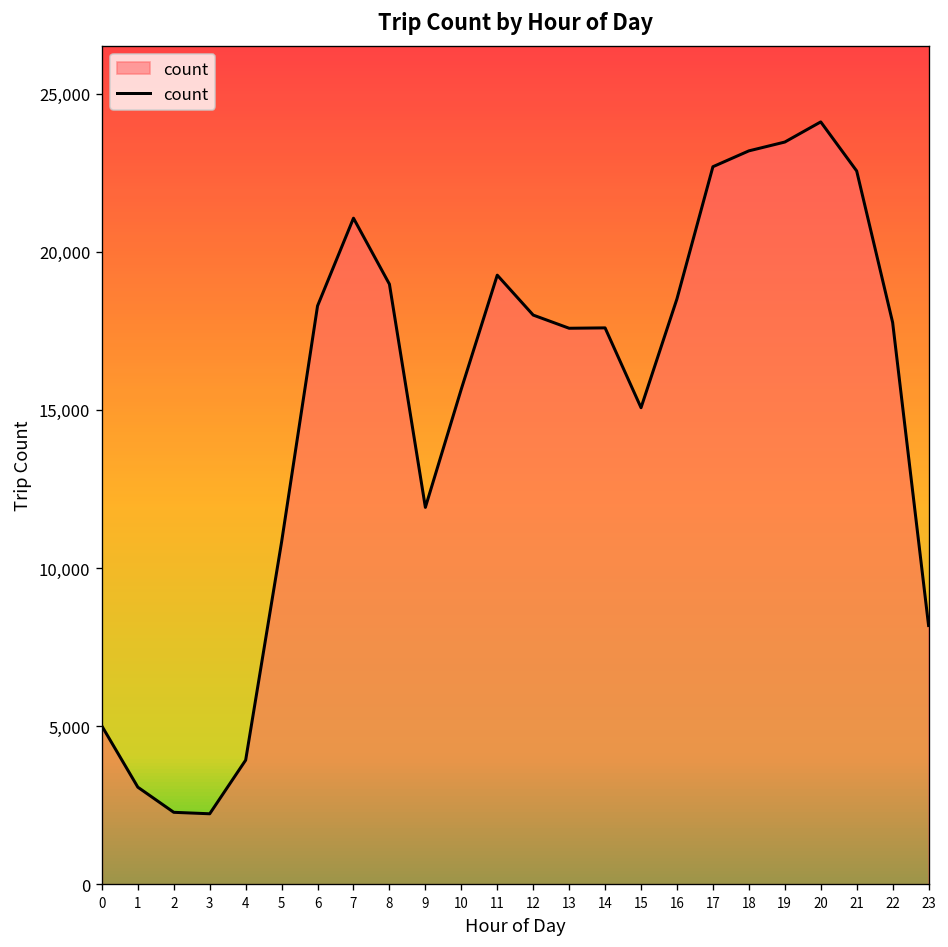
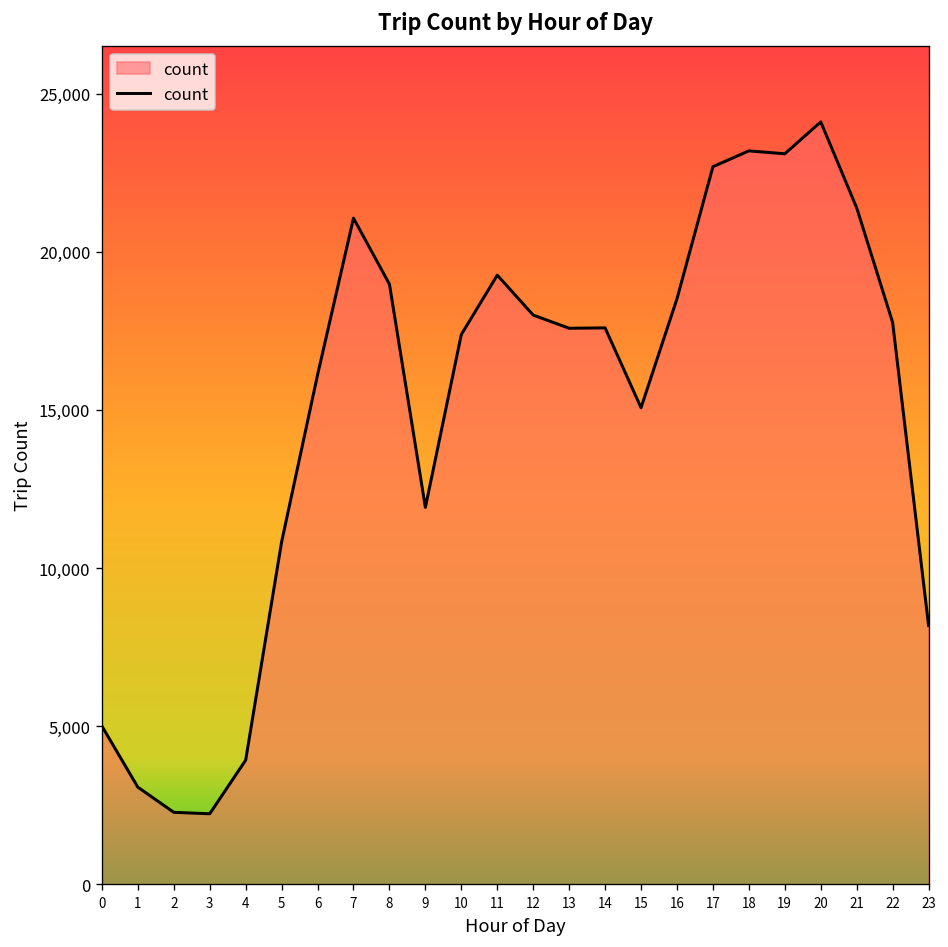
  {
    "0": "5,000",
    "1": "3,100",
    "2": "2,300",
    "3": "2,200",
    "4": "3,900",
    "5": "10,800",
-   "6": "18,300",
+   "6": "16,100",
    "7": "21,100",
    "8": "19,000",
    "9": "11,900",
-   "10": "15,700",
+   "10": "17,400",
    "11": "19,300",
    "12": "18,000",
    "13": "17,600",
    "14": "17,600",
    "15": "15,100",
    "16": "18,500",
    "17": "22,700",
    "18": "23,200",
-   "19": "23,500",
+   "19": "23,100",
    "20": "24,100",
-   "21": "22,600",
+   "21": "21,400",
    "22": "17,800",
    "23": "8,200"
  }
